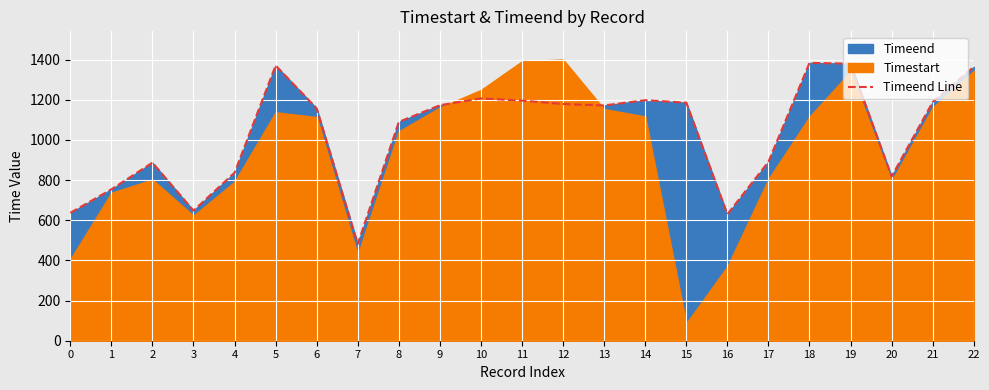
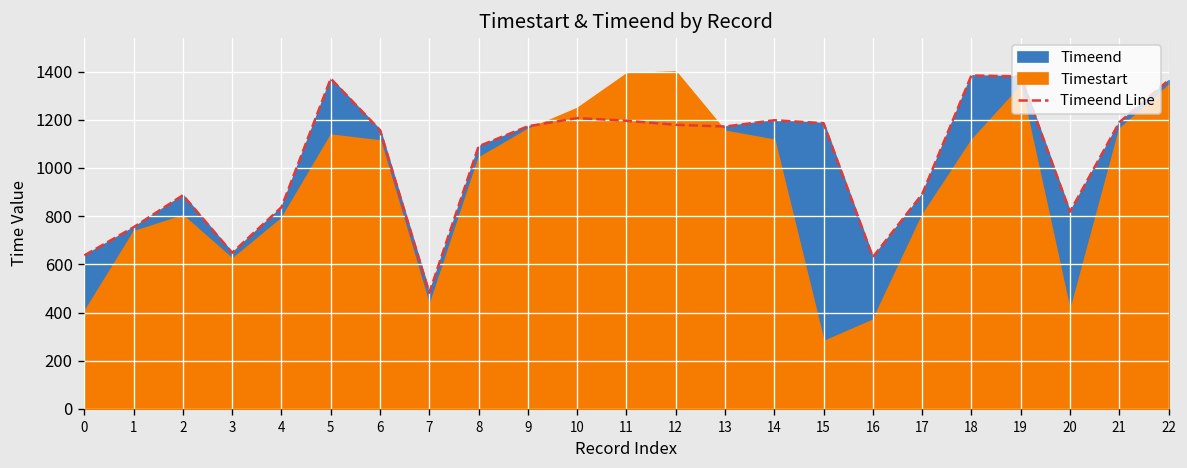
  {
    "Timeend": {
      "0": 640,
      "1": 750,
      "2": 890,
      "3": 650,
      "4": 840,
      "5": 1370,
      "6": 1160,
      "7": 480,
      "8": 1090,
      "10": 1210,
      "11": 1200,
      "12": 1180,
      "13": 1170,
      "14": 1200,
      "15": 1190,
      "16": 630,
      "17": 890,
      "18": 1380,
      "20": 820,
      "21": 1190,
      "22": 1360
    },
    "Timestart": {
      "0": 410,
      "1": 740,
      "2": 800,
      "3": 620,
      "4": 790,
      "5": 1140,
      "6": 1110,
      "7": 430,
      "8": 1040,
      "10": 1250,
      "11": 1390,
      "12": 1400,
      "13": 1150,
      "14": 1120,
-     "15": 90,
+     "15": 280,
      "16": 370,
      "17": 810,
      "18": 1120,
-     "20": 800,
+     "20": 400,
      "21": 1160,
      "22": 1340
    }
  }
